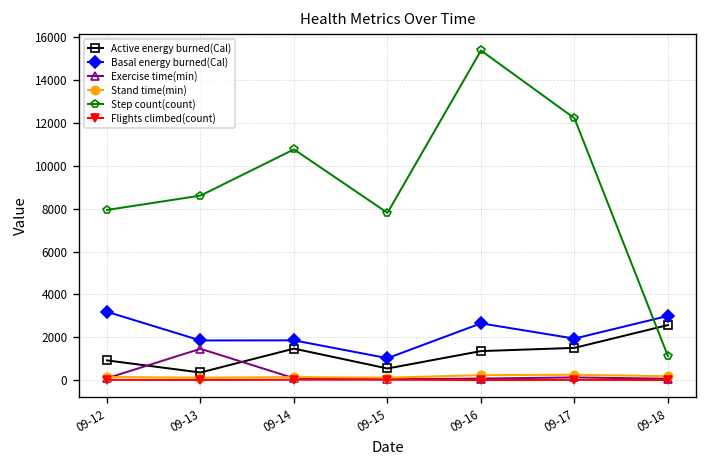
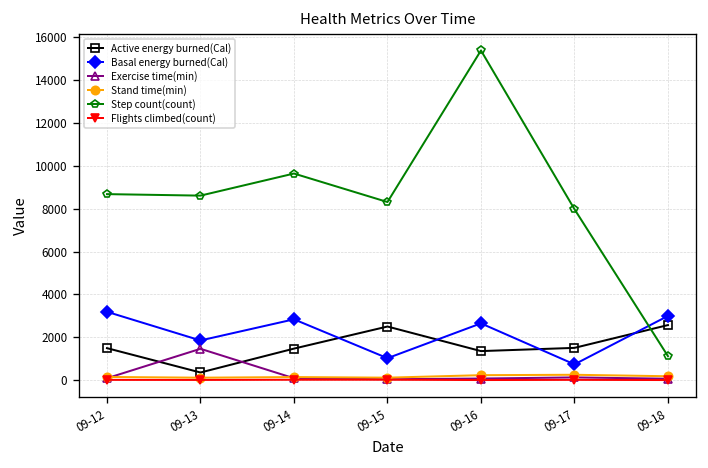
  {
    "Active energy burned(Cal)": {
-     "09-12": 900,
+     "09-12": 1500,
      "09-13": 400,
      "09-14": 1500,
-     "09-15": 500,
+     "09-15": 2500,
      "09-16": 1400,
      "09-17": 1500,
      "09-18": 2600
    },
    "Basal energy burned(Cal)": {
      "09-12": 3200,
      "09-13": 1900,
-     "09-14": 1900,
+     "09-14": 2800,
      "09-15": 1000,
      "09-16": 2700,
-     "09-17": 1900,
+     "09-17": 700,
      "09-18": 3000
    },
    "Exercise time(min)": {
      "09-13": 1500
    },
    "Stand time(min)": {
      "09-16": 200
    },
    "Step count(count)": {
-     "09-12": 7900,
+     "09-12": 8700,
      "09-13": 8600,
-     "09-14": 10800,
-     "09-15": 7800,
+     "09-14": 9600,
+     "09-15": 8300,
      "09-16": 15400,
-     "09-17": 12200,
+     "09-17": 8000,
      "09-18": 1100
    }
  }
